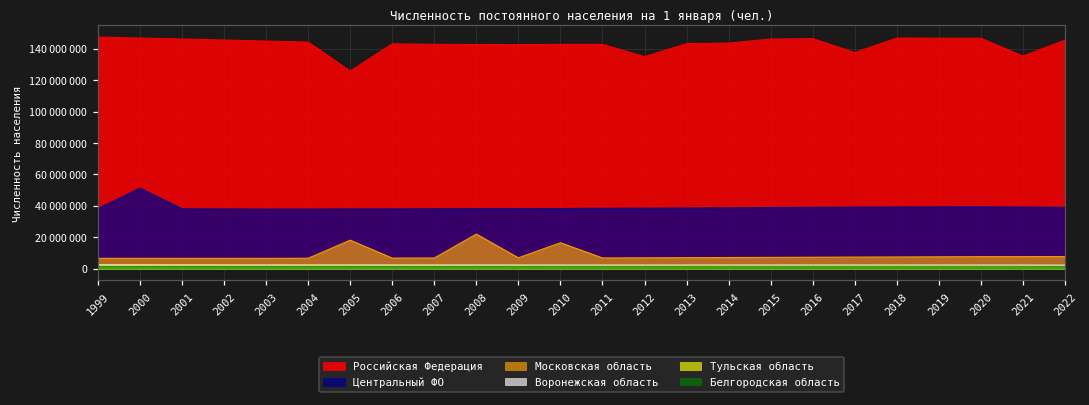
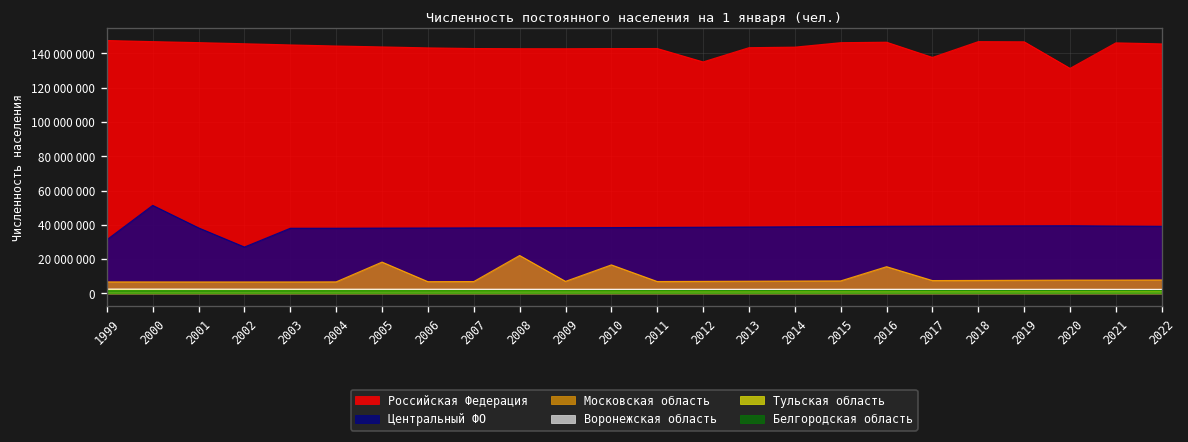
  {
    "Российская Федерация": {
      "1999": 148000000,
      "2000": 147000000,
      "2001": 146000000,
      "2002": 146000000,
      "2003": 145000000,
      "2004": 144000000,
-     "2005": 126000000,
+     "2005": 144000000,
      "2006": 143000000,
      "2007": 143000000,
      "2008": 143000000,
      "2009": 143000000,
      "2010": 143000000,
      "2011": 143000000,
      "2012": 135000000,
      "2013": 143000000,
      "2014": 144000000,
      "2015": 146000000,
      "2016": 147000000,
      "2017": 138000000,
      "2018": 147000000,
      "2019": 147000000,
-     "2020": 147000000,
-     "2021": 135000000,
+     "2020": 131000000,
+     "2021": 146000000,
      "2022": 146000000
    },
    "Центральный ФО": {
-     "1999": 38000000,
+     "1999": 31000000,
      "2000": 51000000,
      "2001": 38000000,
-     "2002": 38000000,
+     "2002": 27000000,
      "2003": 38000000,
      "2004": 38000000,
      "2005": 38000000,
      "2006": 38000000,
      "2007": 38000000,
      "2008": 38000000,
      "2009": 38000000,
      "2010": 38000000,
      "2011": 38000000,
      "2012": 39000000,
      "2013": 39000000,
      "2014": 39000000,
      "2015": 39000000,
      "2016": 39000000,
      "2017": 39000000,
      "2018": 39000000,
      "2019": 39000000,
      "2020": 39000000,
      "2021": 39000000,
      "2022": 39000000
    },
    "Московская область": {
      "1999": 7000000,
      "2000": 7000000,
      "2001": 7000000,
      "2002": 7000000,
      "2003": 7000000,
      "2004": 7000000,
      "2005": 18000000,
      "2006": 7000000,
      "2007": 7000000,
      "2008": 22000000,
      "2009": 7000000,
      "2010": 17000000,
      "2011": 7000000,
      "2012": 7000000,
      "2013": 7000000,
      "2014": 7000000,
      "2015": 7000000,
-     "2016": 7000000,
+     "2016": 16000000,
      "2017": 7000000,
      "2018": 8000000,
      "2019": 8000000,
      "2020": 8000000,
      "2021": 8000000,
      "2022": 8000000
    }
  }
